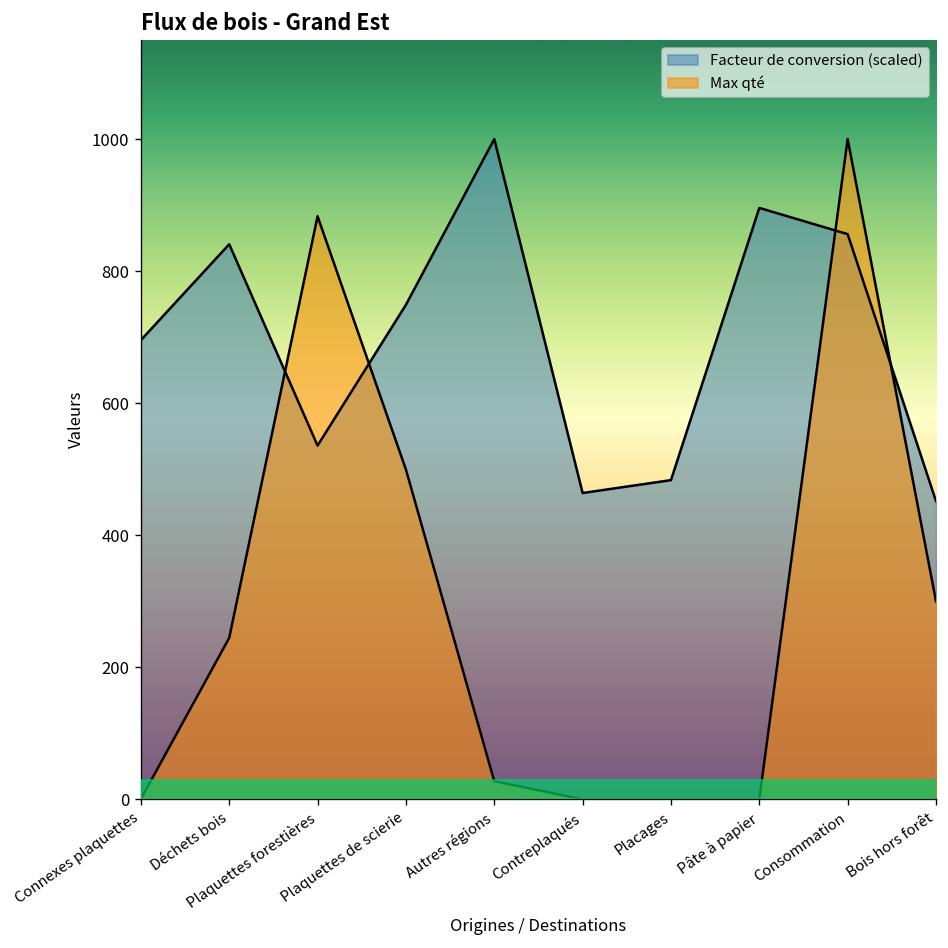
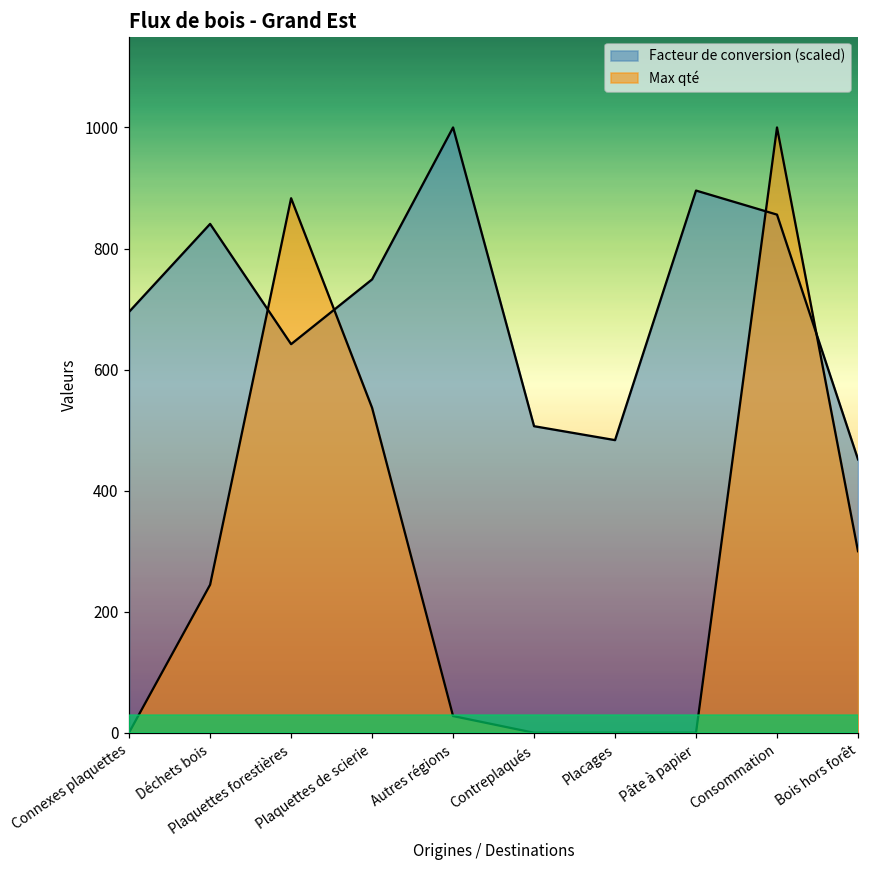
  {
    "Facteur de conversion (scaled)": {
      "Connexes plaquettes": 700,
      "Déchets bois": 840,
-     "Plaquettes forestières": 540,
+     "Plaquettes forestières": 640,
      "Plaquettes de scierie": 750,
      "Autres régions": 1000,
-     "Contreplaqués": 460,
+     "Contreplaqués": 510,
      "Placages": 480,
      "Pâte à papier": 900,
      "Consommation": 860,
      "Bois hors forêt": 450
    },
    "Max qté": {
      "Déchets bois": 240,
      "Plaquettes forestières": 880,
-     "Plaquettes de scierie": 500,
+     "Plaquettes de scierie": 540,
      "Consommation": 1000,
      "Bois hors forêt": 300
    }
  }
